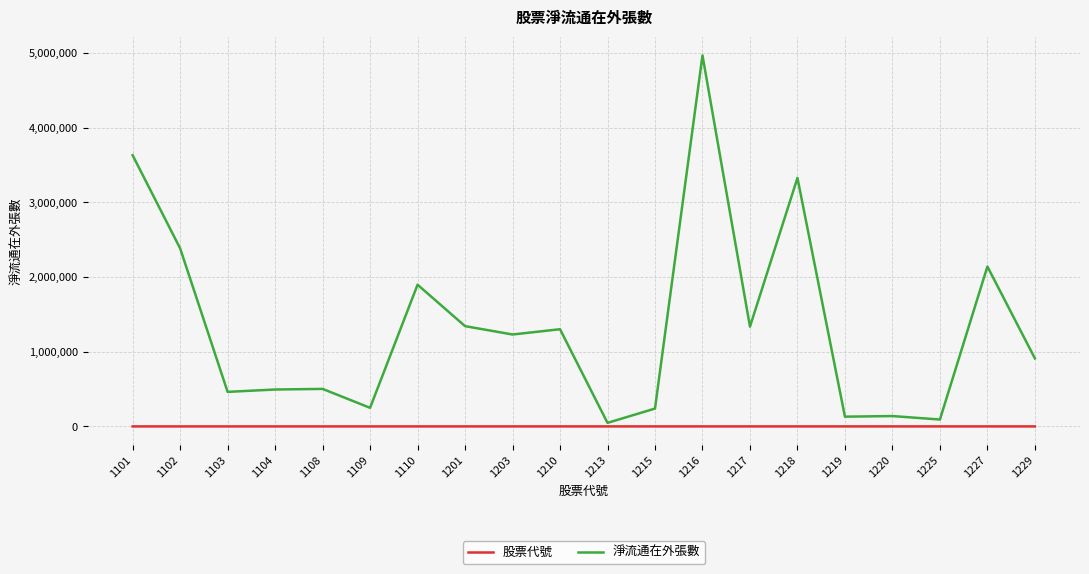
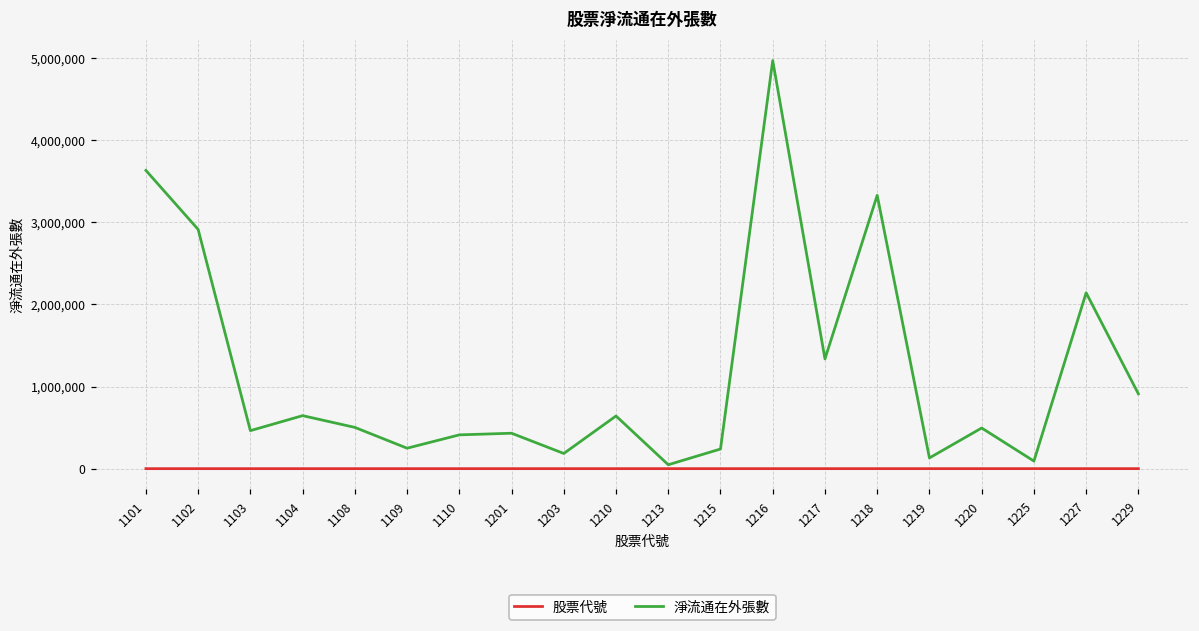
  {
    "股票代號": {
      "1101": "0",
      "1102": "0",
      "1103": "0",
      "1104": "0",
      "1108": "0",
      "1109": "0",
      "1110": "0",
      "1201": "0",
      "1203": "0",
      "1210": "0",
      "1213": "0",
      "1215": "0",
      "1216": "0",
      "1217": "0",
      "1218": "0",
      "1219": "0",
      "1220": "0",
      "1225": "0",
      "1227": "0",
      "1229": "0"
    },
    "淨流通在外張數": {
      "1101": "3,600,000",
-     "1102": "2,400,000",
+     "1102": "2,900,000",
      "1103": "500,000",
-     "1104": "500,000",
+     "1104": "600,000",
      "1108": "500,000",
      "1109": "300,000",
-     "1110": "1,900,000",
-     "1201": "1,300,000",
-     "1203": "1,200,000",
-     "1210": "1,300,000",
+     "1110": "400,000",
+     "1201": "400,000",
+     "1203": "200,000",
+     "1210": "600,000",
      "1213": "0",
      "1215": "200,000",
      "1216": "5,000,000",
      "1217": "1,300,000",
      "1218": "3,300,000",
      "1219": "100,000",
-     "1220": "100,000",
+     "1220": "500,000",
      "1225": "100,000",
      "1227": "2,100,000",
      "1229": "900,000"
    }
  }
